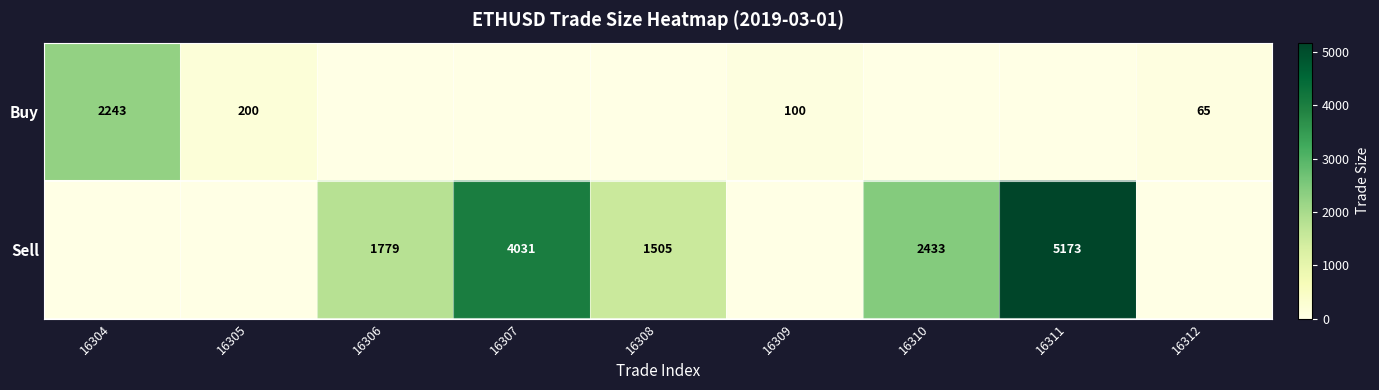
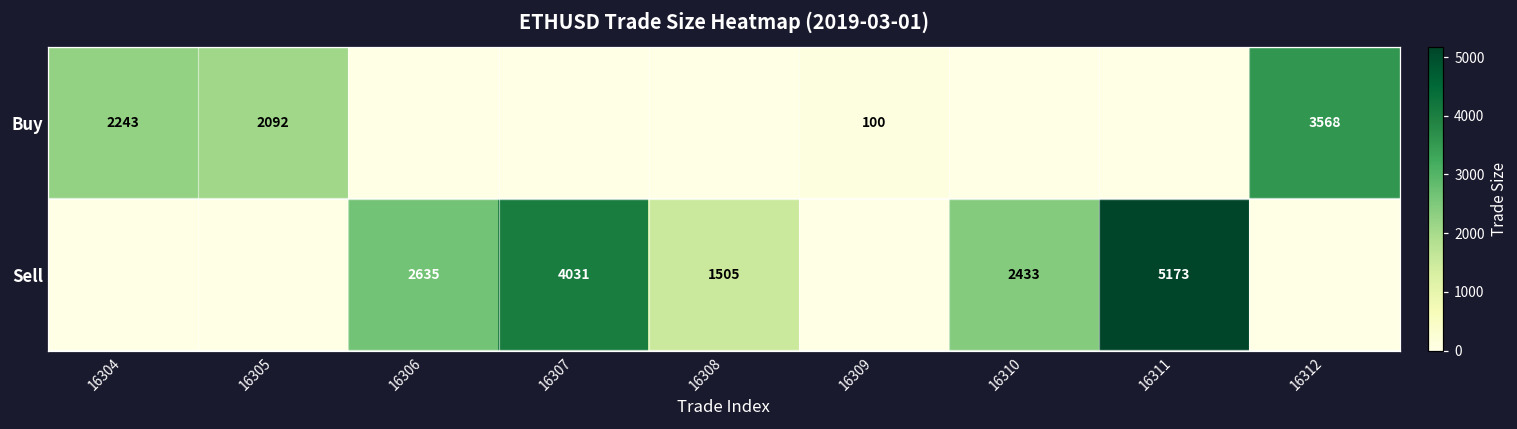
  {
    "Buy": {
      "16304": 2243,
-     "16305": 200,
+     "16305": 2092,
      "16309": 100,
-     "16312": 65
+     "16312": 3568
    },
    "Sell": {
-     "16306": 1779,
+     "16306": 2635,
      "16307": 4031,
      "16308": 1505,
      "16310": 2433,
      "16311": 5173
    }
  }
